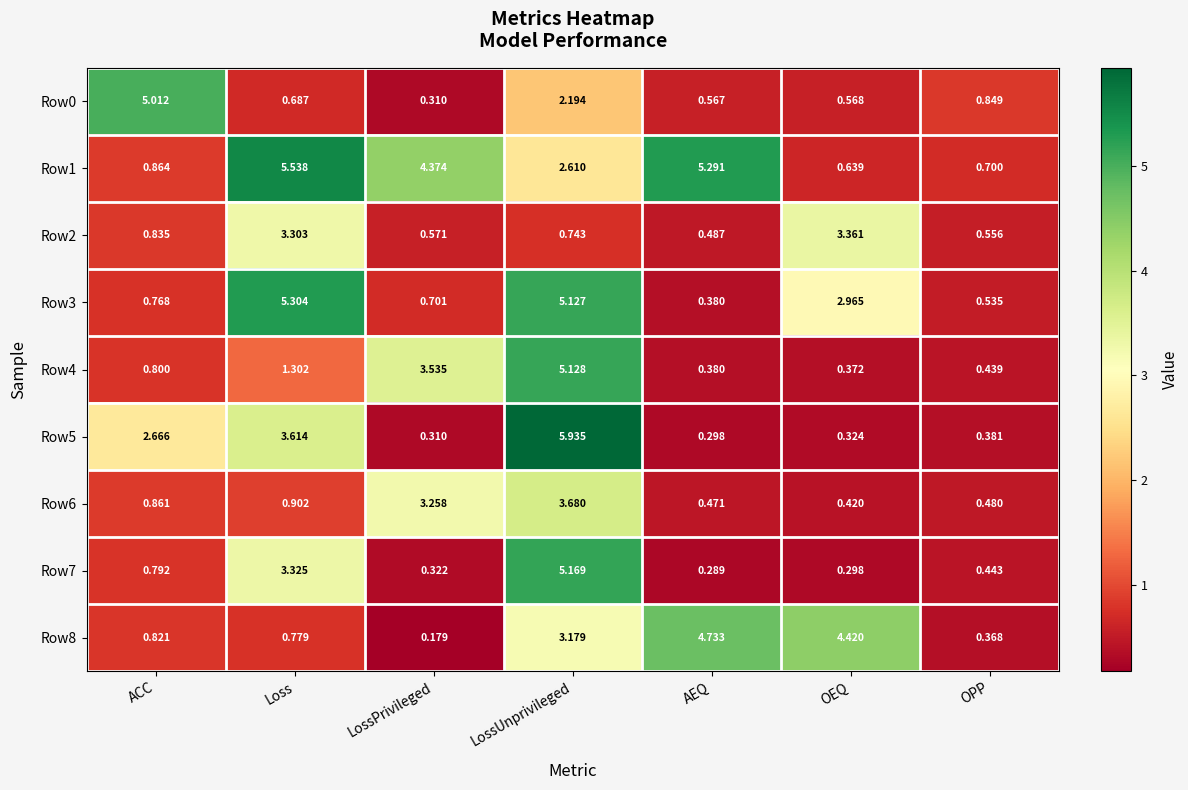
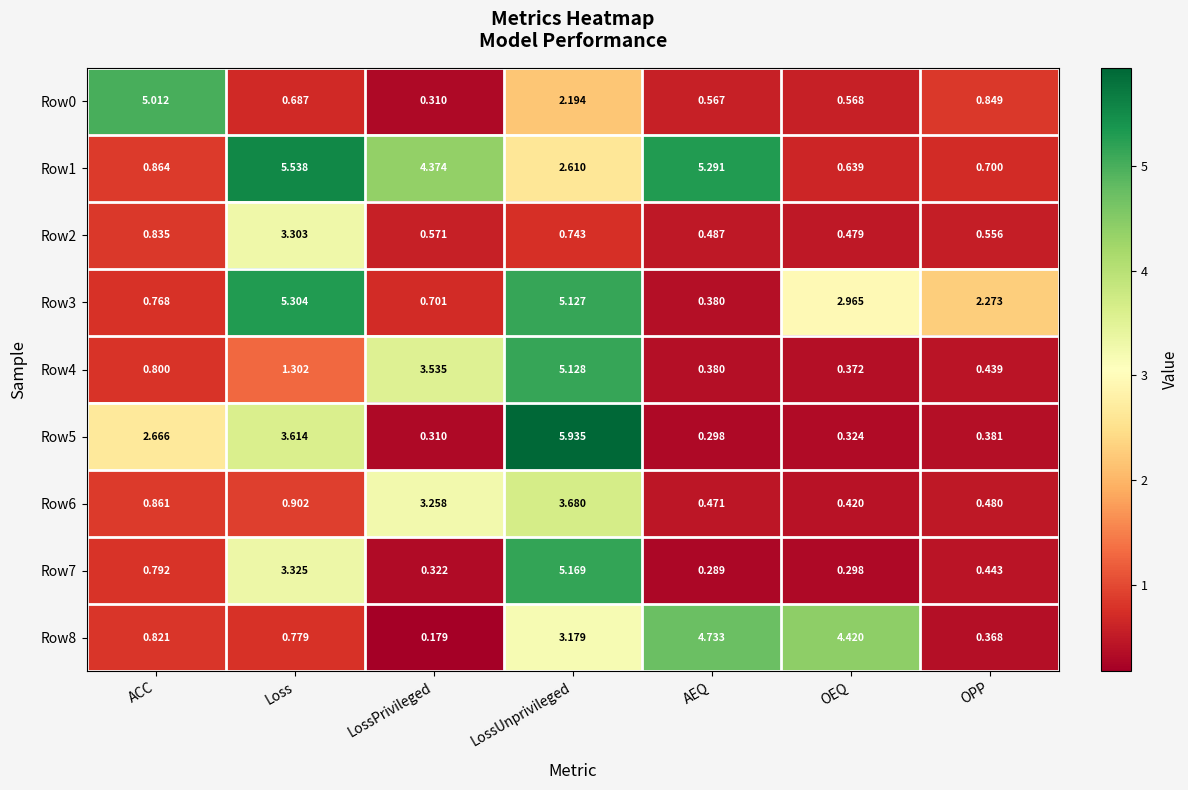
  {
    "Row0": {
      "ACC": 5.012,
      "Loss": 0.687,
      "LossPrivileged": 0.310,
      "LossUnprivileged": 2.194,
      "AEQ": 0.567,
      "OEQ": 0.568,
      "OPP": 0.849
    },
    "Row1": {
      "ACC": 0.864,
      "Loss": 5.538,
      "LossPrivileged": 4.374,
      "LossUnprivileged": 2.610,
      "AEQ": 5.291,
      "OEQ": 0.639,
      "OPP": 0.700
    },
    "Row2": {
      "ACC": 0.835,
      "Loss": 3.303,
      "LossPrivileged": 0.571,
      "LossUnprivileged": 0.743,
      "AEQ": 0.487,
-     "OEQ": 3.361,
+     "OEQ": 0.479,
      "OPP": 0.556
    },
    "Row3": {
      "ACC": 0.768,
      "Loss": 5.304,
      "LossPrivileged": 0.701,
      "LossUnprivileged": 5.127,
      "AEQ": 0.380,
      "OEQ": 2.965,
-     "OPP": 0.535
+     "OPP": 2.273
    },
    "Row4": {
      "ACC": 0.800,
      "Loss": 1.302,
      "LossPrivileged": 3.535,
      "LossUnprivileged": 5.128,
      "AEQ": 0.380,
      "OEQ": 0.372,
      "OPP": 0.439
    },
    "Row5": {
      "ACC": 2.666,
      "Loss": 3.614,
      "LossPrivileged": 0.310,
      "LossUnprivileged": 5.935,
      "AEQ": 0.298,
      "OEQ": 0.324,
      "OPP": 0.381
    },
    "Row6": {
      "ACC": 0.861,
      "Loss": 0.902,
      "LossPrivileged": 3.258,
      "LossUnprivileged": 3.680,
      "AEQ": 0.471,
      "OEQ": 0.420,
      "OPP": 0.480
    },
    "Row7": {
      "ACC": 0.792,
      "Loss": 3.325,
      "LossPrivileged": 0.322,
      "LossUnprivileged": 5.169,
      "AEQ": 0.289,
      "OEQ": 0.298,
      "OPP": 0.443
    },
    "Row8": {
      "ACC": 0.821,
      "Loss": 0.779,
      "LossPrivileged": 0.179,
      "LossUnprivileged": 3.179,
      "AEQ": 4.733,
      "OEQ": 4.420,
      "OPP": 0.368
    }
  }
